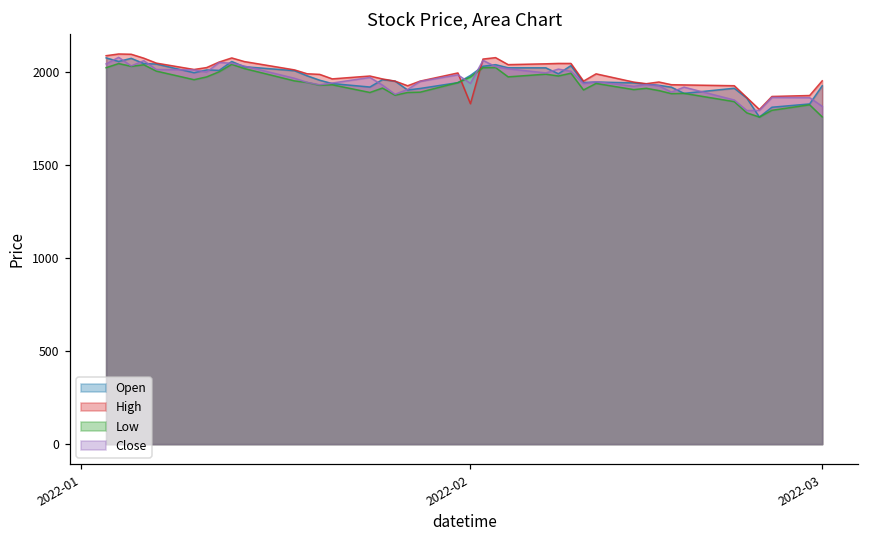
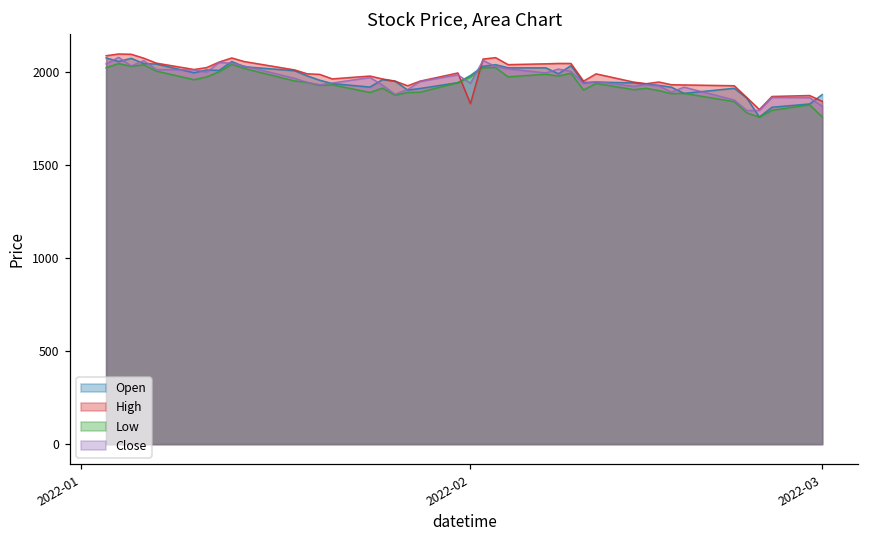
  {
    "Open": {
-     "2022-03": 1930
+     "2022-03": 1880
    },
    "High": {
      "2022-02": 1830,
-     "2022-03": 1950
+     "2022-03": 1840
    },
    "Low": {
      "2022-03": 1760
    },
    "Close": {
      "2022-02": 1940,
      "2022-03": 1820
    }
  }
